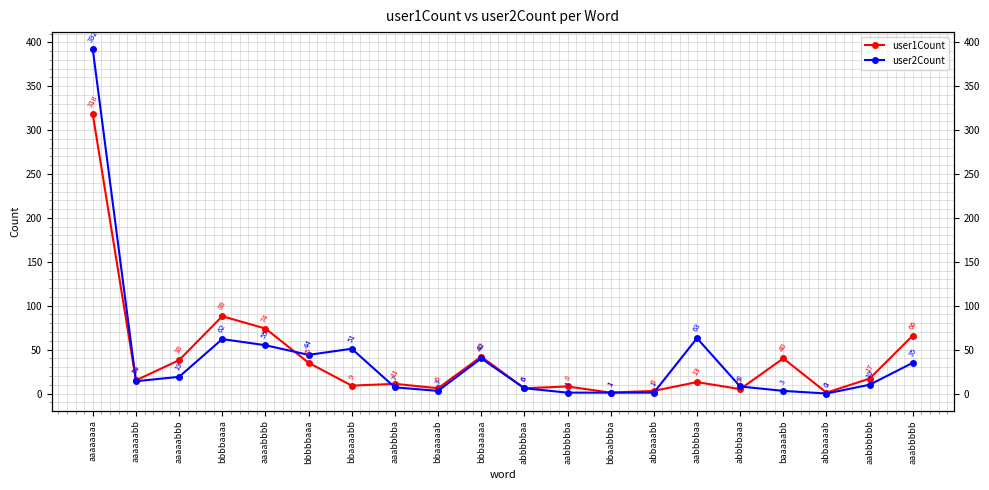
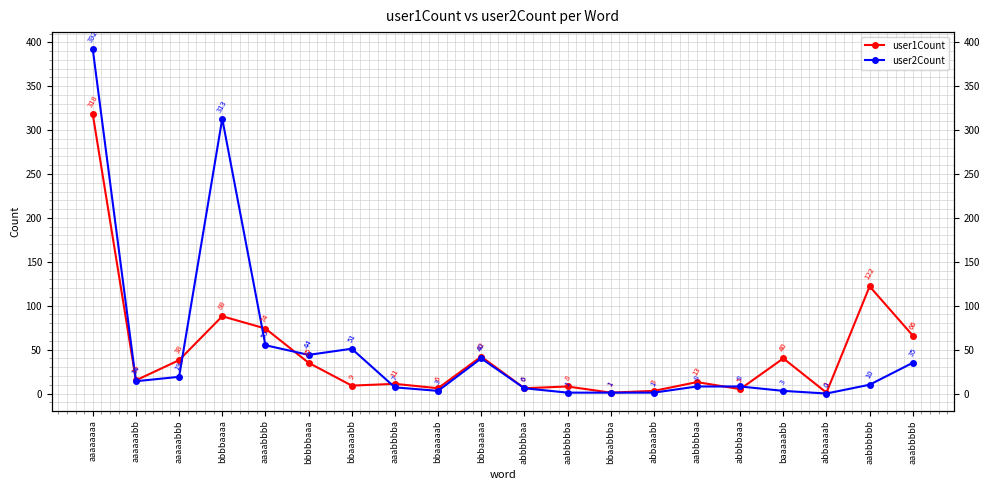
  {
    "user1Count": {
      "aaaaaaaa": 318,
      "aaaaabbb": 38,
      "bbbbaaaa": 88,
      "aaaabbbb": 74,
      "bbaaaabb": 9,
      "baaaaabb": 40,
-     "aabbbbbb": 17,
+     "aabbbbbb": 122,
      "aaabbbbb": 66
    },
    "user2Count": {
      "aaaaaaaa": 392,
-     "bbbbaaaa": 62,
+     "bbbbaaaa": 313,
      "bbaaaabb": 51,
-     "aabbbbaa": 63,
+     "aabbbbaa": 8,
      "baaaaabb": 3,
      "aabbbbbb": 10,
      "aaabbbbb": 35
    }
  }
